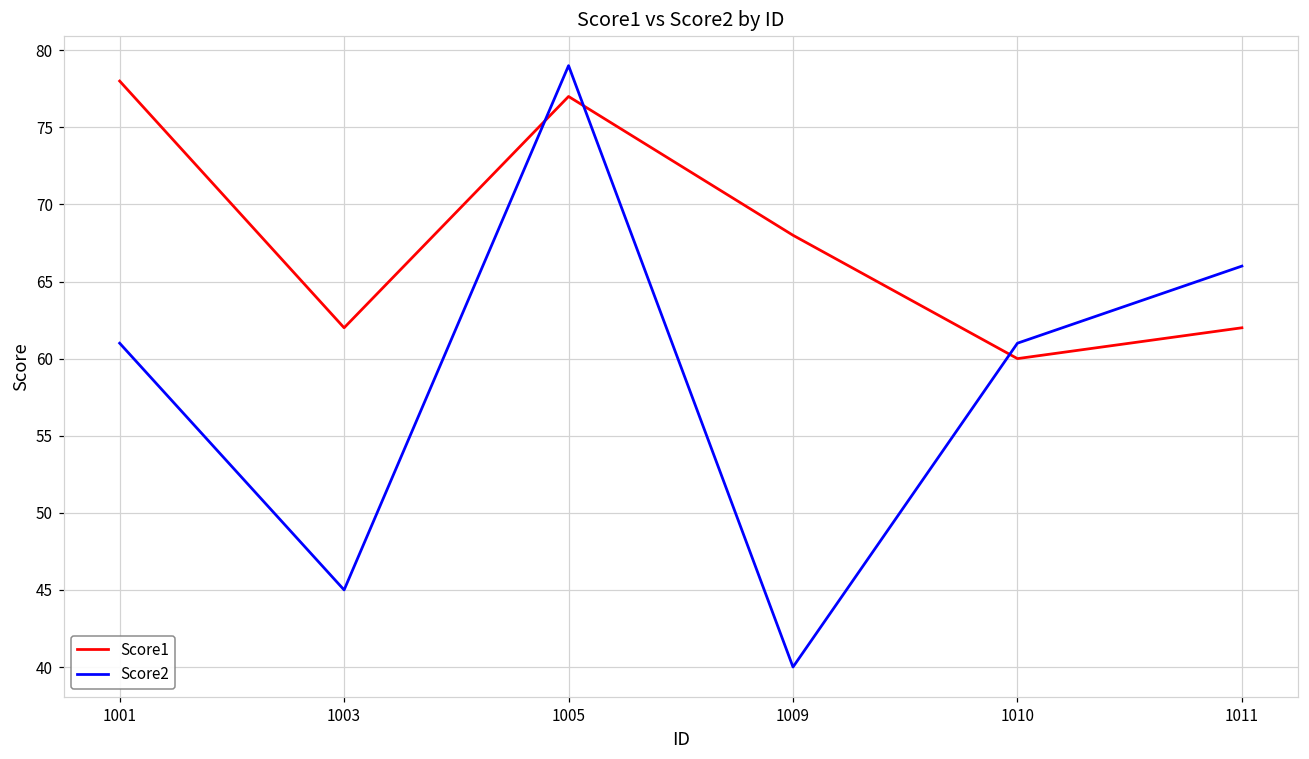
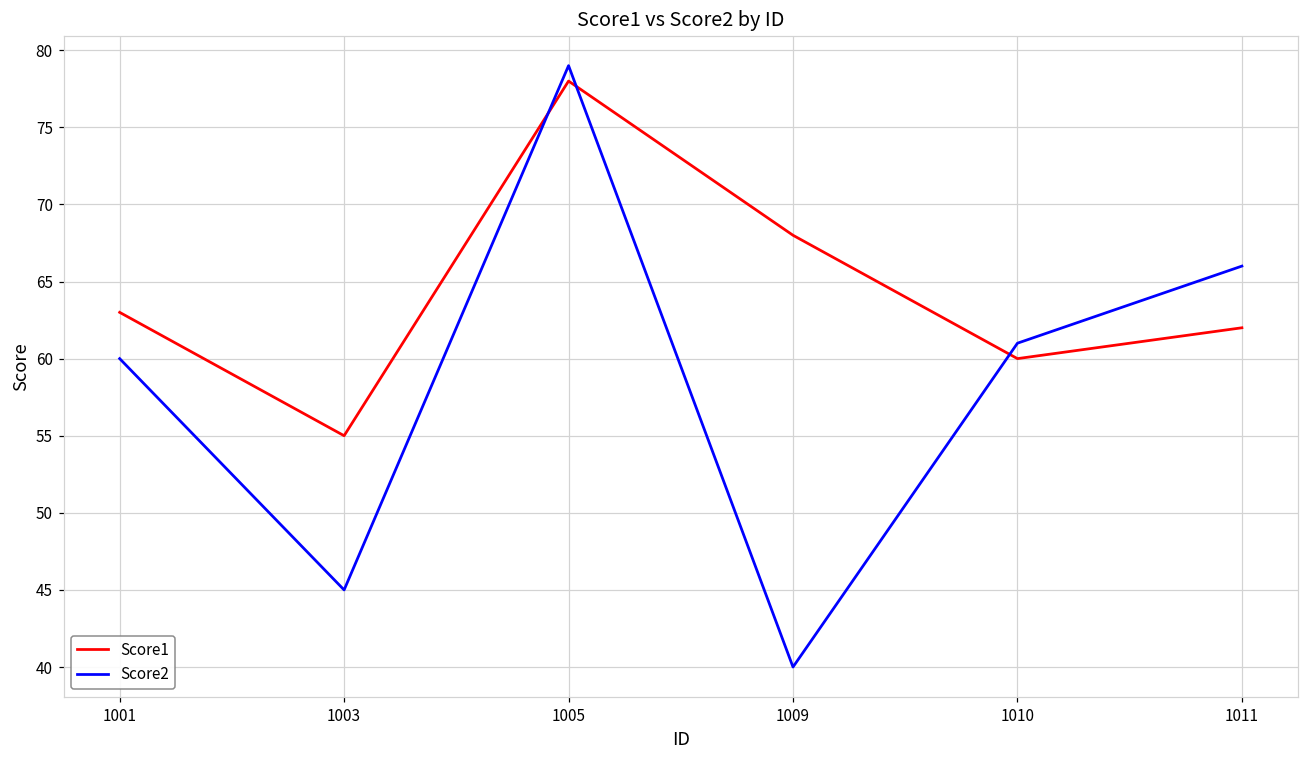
  {
    "Score1": {
-     "1001": 78,
-     "1003": 62,
-     "1005": 77,
+     "1001": 63,
+     "1003": 55,
+     "1005": 78,
      "1009": 68,
      "1010": 60,
      "1011": 62
    },
    "Score2": {
-     "1001": 61,
+     "1001": 60,
      "1003": 45,
      "1005": 79,
      "1009": 40,
      "1010": 61,
      "1011": 66
    }
  }
